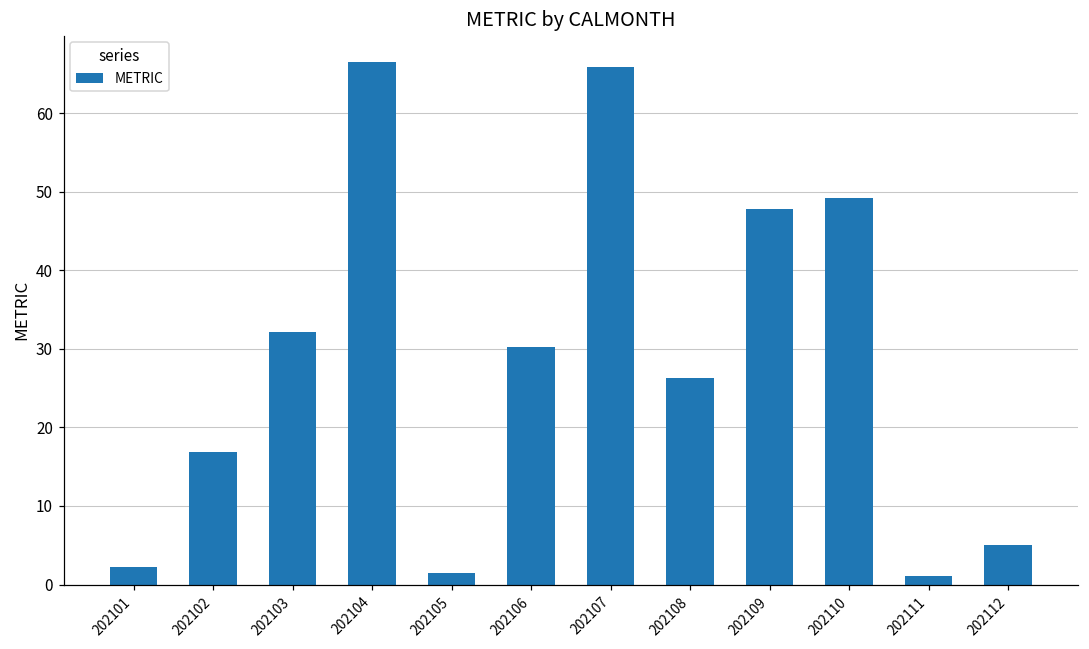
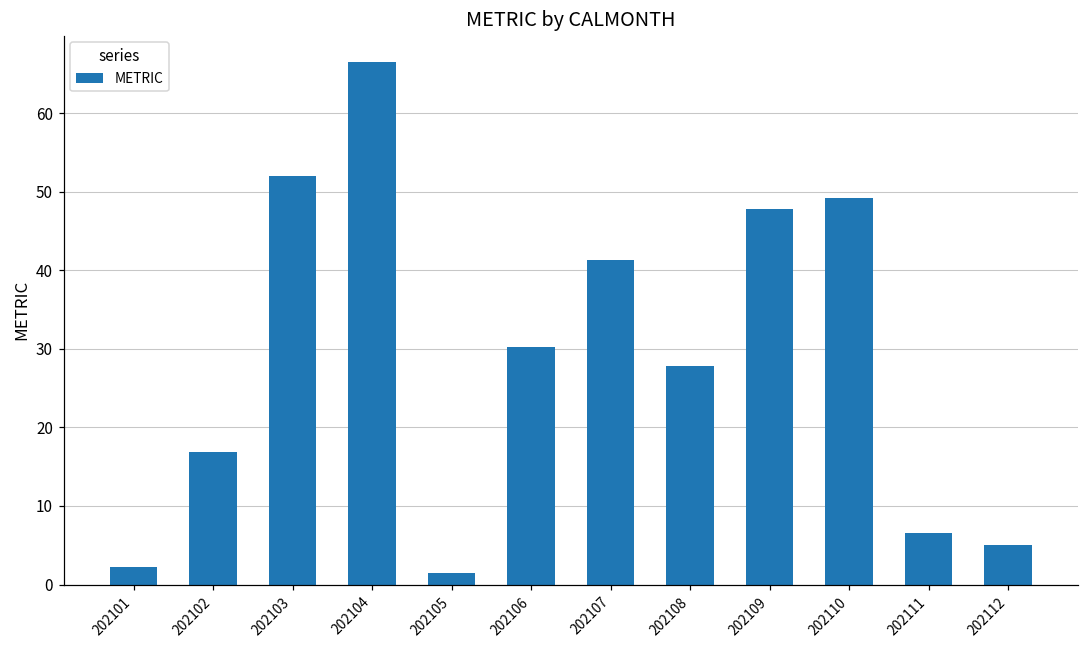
  {
    "202101": 2,
    "202102": 17,
-   "202103": 32,
+   "202103": 52,
    "202104": 67,
    "202105": 1,
    "202106": 30,
-   "202107": 66,
-   "202108": 26,
+   "202107": 41,
+   "202108": 28,
    "202109": 48,
    "202110": 49,
-   "202111": 1,
+   "202111": 7,
    "202112": 5
  }
